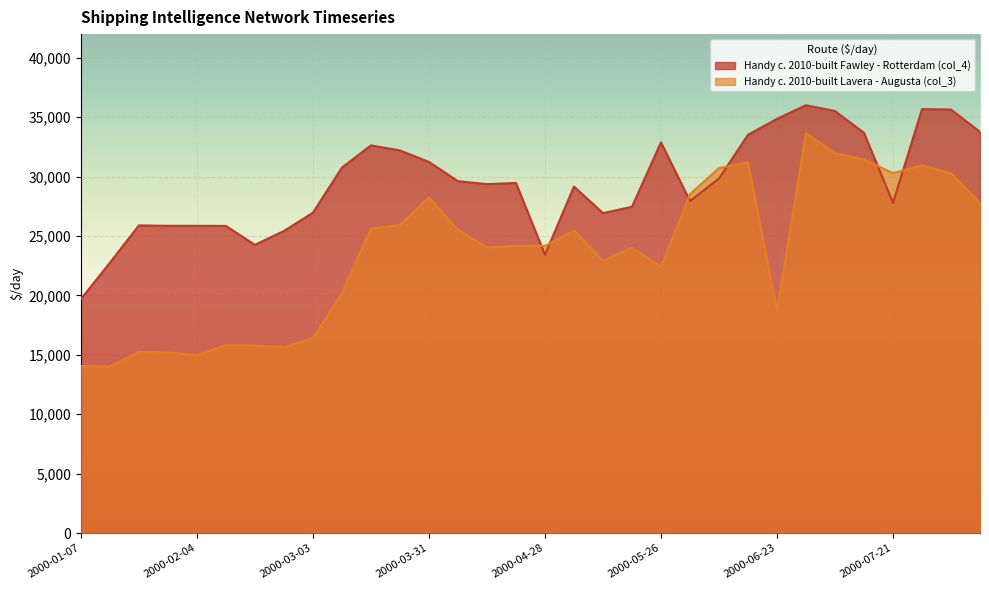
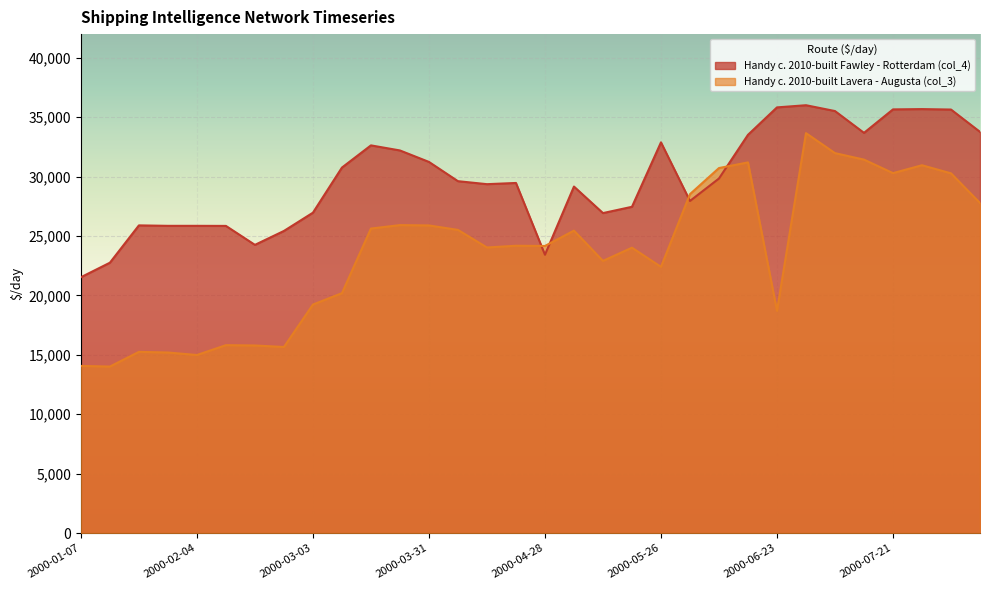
  {
    "Handy c. 2010-built Fawley - Rotterdam (col_4)": {
-     "2000-01-07": "19,700",
+     "2000-01-07": "21,500",
      "2000-02-04": "25,900",
      "2000-03-03": "27,000",
      "2000-03-31": "31,200",
      "2000-04-28": "23,400",
      "2000-05-26": "32,900",
-     "2000-06-23": "34,900",
-     "2000-07-21": "27,800"
+     "2000-06-23": "35,800",
+     "2000-07-21": "35,700"
    },
    "Handy c. 2010-built Lavera - Augusta (col_3)": {
      "2000-01-07": "14,100",
      "2000-02-04": "15,000",
-     "2000-03-03": "16,400",
-     "2000-03-31": "28,300",
+     "2000-03-03": "19,200",
+     "2000-03-31": "25,900",
      "2000-04-28": "24,200",
      "2000-05-26": "22,400",
      "2000-06-23": "18,700",
      "2000-07-21": "30,300"
    }
  }
